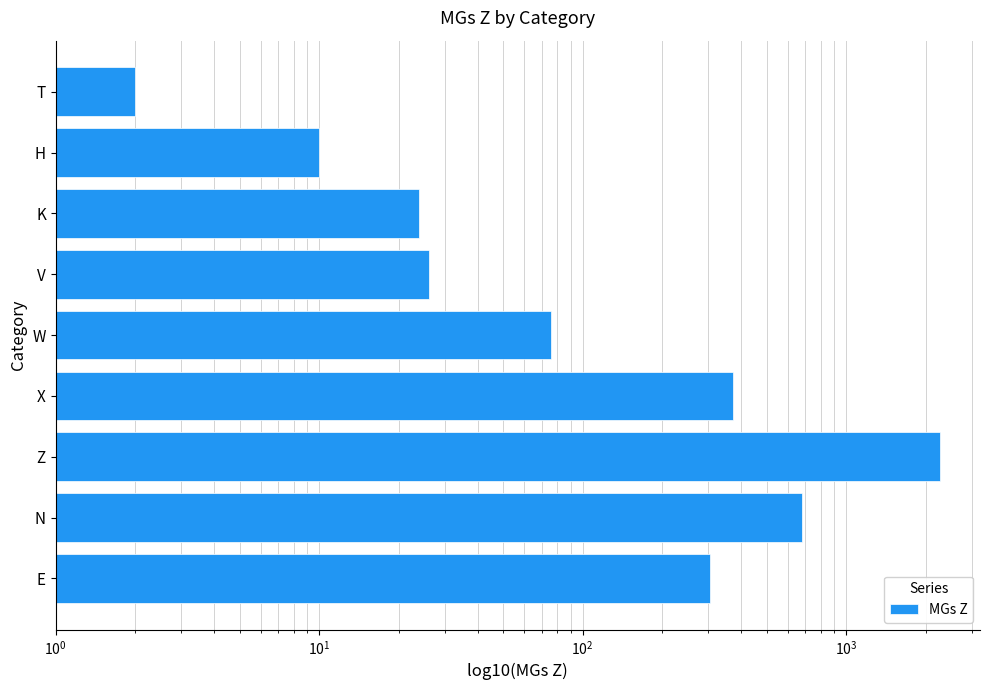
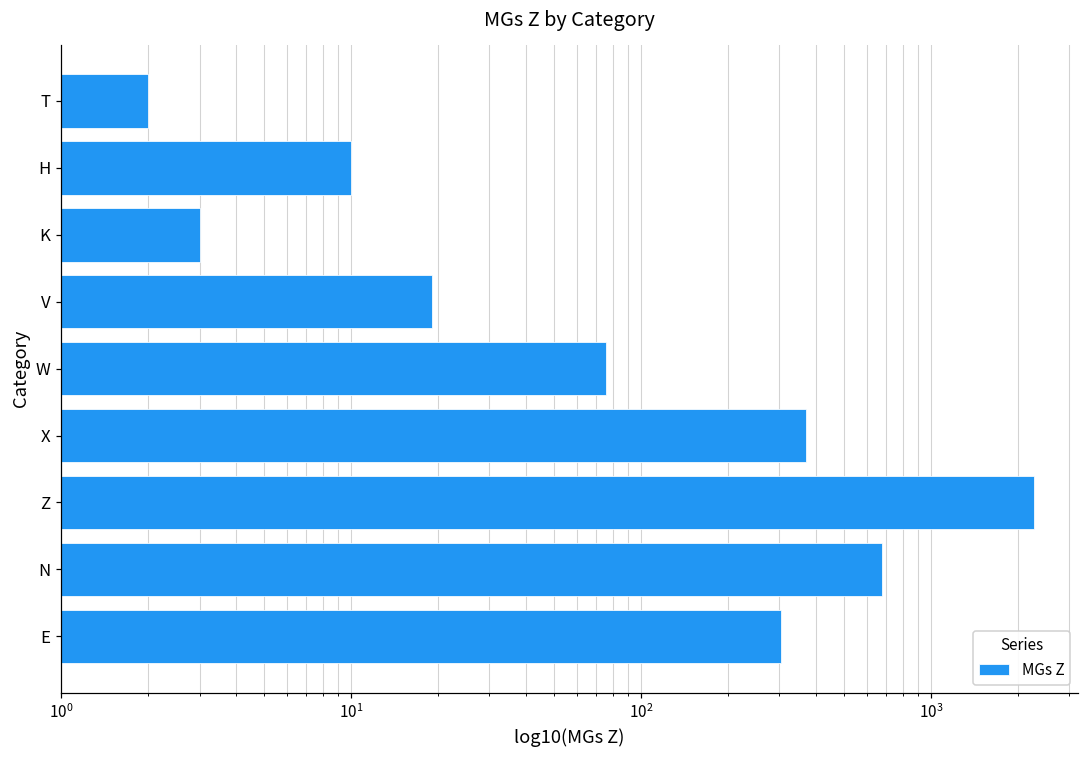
  {
    "T": 2,
    "H": 10,
-   "K": 24,
-   "V": 26,
+   "K": 3,
+   "V": 19,
    "W": 76,
    "X": 370,
    "Z": 2300,
    "N": 680,
    "E": 300
  }
